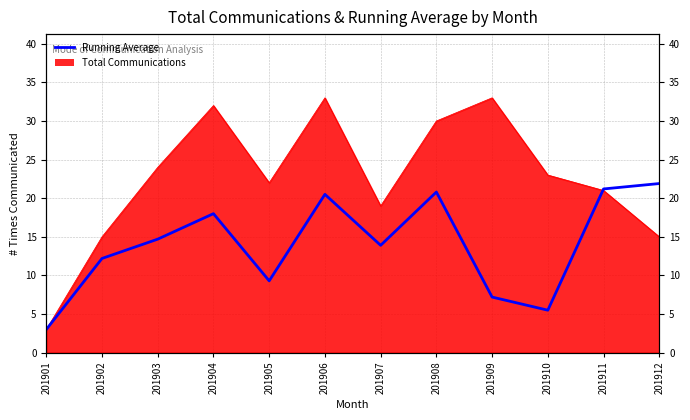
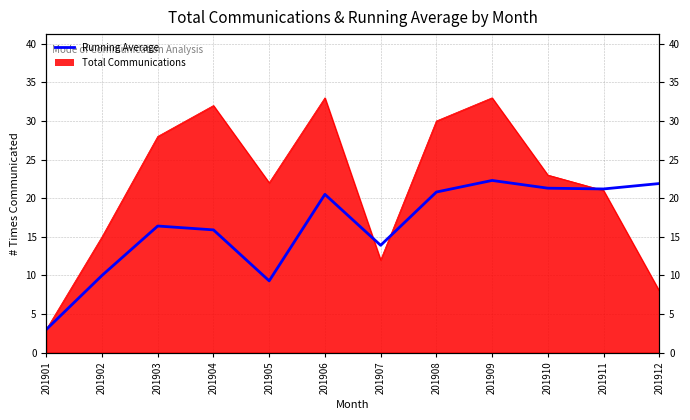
  {
    "Total Communications": {
      "201902": 15,
-     "201903": 24,
+     "201903": 28,
      "201904": 32,
      "201905": 22,
      "201906": 33,
-     "201907": 19,
+     "201907": 12,
      "201908": 30,
      "201909": 33,
      "201910": 23,
-     "201912": 15
+     "201912": 8
    },
    "Running Average": {
-     "201902": 12,
-     "201903": 15,
-     "201904": 18,
+     "201902": 10,
+     "201903": 16,
+     "201904": 16,
      "201905": 9,
      "201906": 21,
      "201907": 14,
      "201908": 21,
-     "201909": 7,
-     "201910": 6,
+     "201909": 22,
+     "201910": 21,
      "201912": 22
    }
  }
